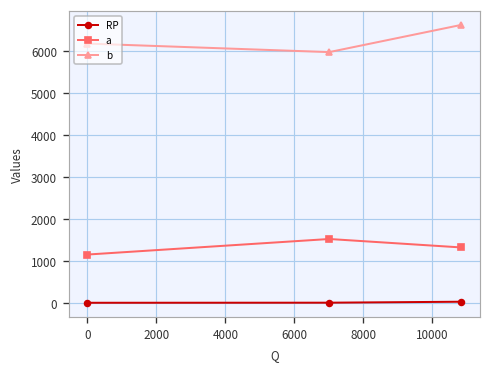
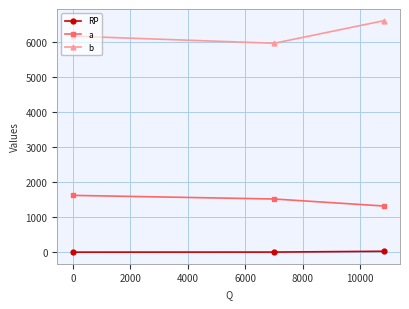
  {
    "RP": {
      "0": 0
    },
    "a": {
-     "0": 1100
+     "0": 1600
    }
  }
